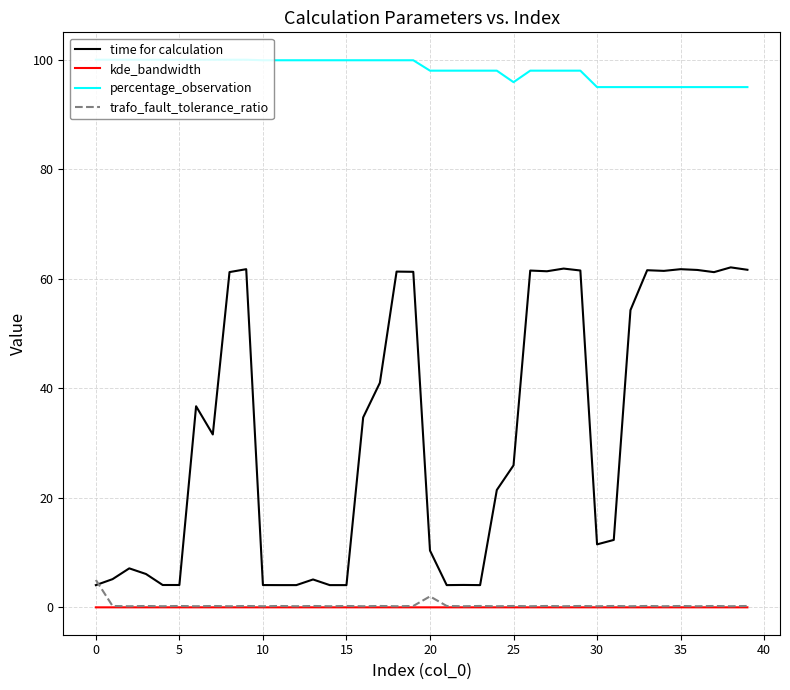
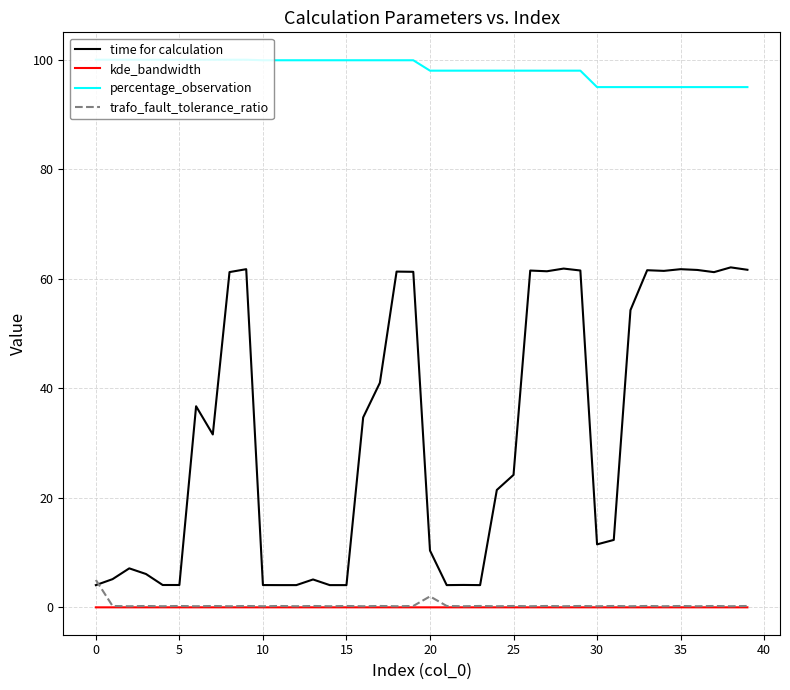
  {
    "time for calculation": {
      "0": 4,
      "5": 4,
      "10": 4,
      "15": 4,
      "20": 10,
-     "25": 26,
+     "25": 24,
      "30": 12,
      "35": 62
    },
    "kde_bandwidth": {
      "0": 0,
      "20": 0
    },
    "percentage_observation": {
      "15": 100,
      "20": 98,
-     "25": 96,
+     "25": 98,
      "30": 95,
      "35": 95
    },
    "trafo_fault_tolerance_ratio": {
      "0": 5,
      "20": 2
    }
  }
